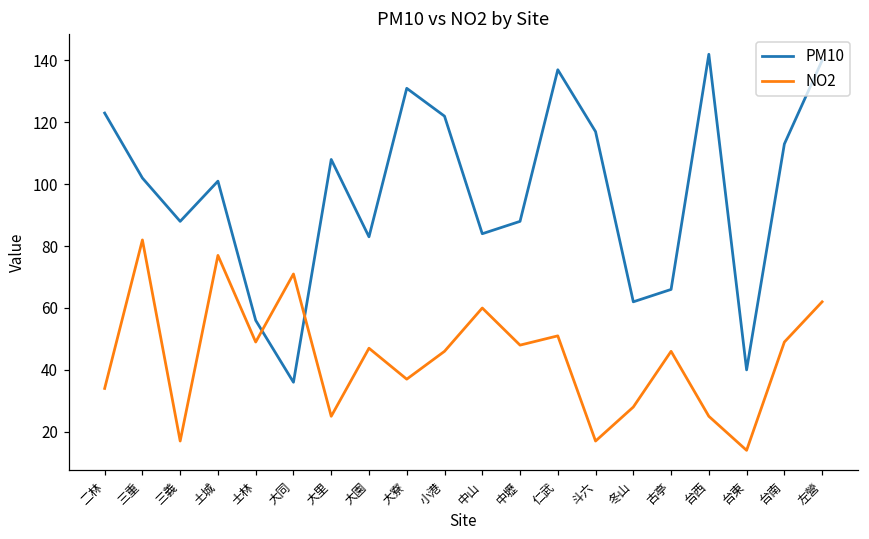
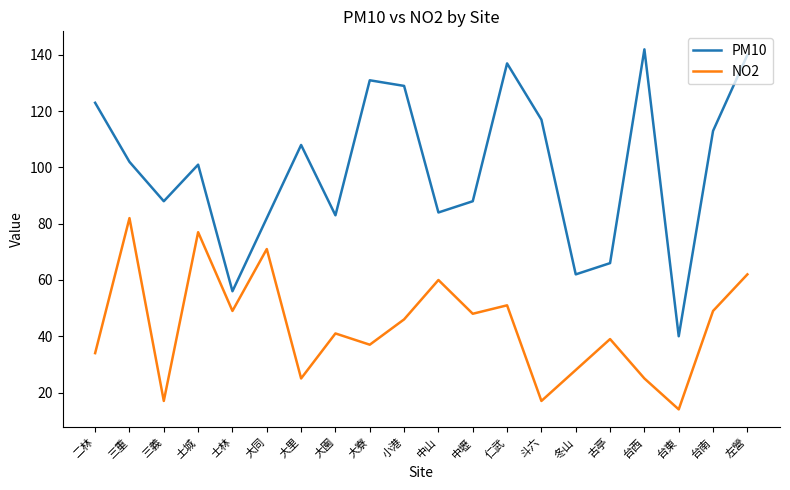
  {
    "PM10": {
      "二林": 123,
      "三重": 102,
      "三義": 88,
      "土城": 101,
      "士林": 56,
-     "大同": 36,
+     "大同": 82,
      "大里": 108,
      "大園": 83,
      "大寮": 131,
-     "小港": 122,
+     "小港": 129,
      "中山": 84,
      "中壢": 88,
      "仁武": 137,
      "斗六": 117,
      "冬山": 62,
      "古亭": 66,
      "台西": 142,
      "台東": 40,
      "台南": 113
    },
    "NO2": {
      "二林": 34,
      "三重": 82,
      "三義": 17,
      "土城": 77,
      "士林": 49,
      "大同": 71,
      "大里": 25,
-     "大園": 47,
+     "大園": 41,
      "大寮": 37,
      "小港": 46,
      "中山": 60,
      "中壢": 48,
      "仁武": 51,
      "斗六": 17,
      "冬山": 28,
-     "古亭": 46,
+     "古亭": 39,
      "台西": 25,
      "台東": 14,
      "台南": 49,
      "左營": 62
    }
  }
